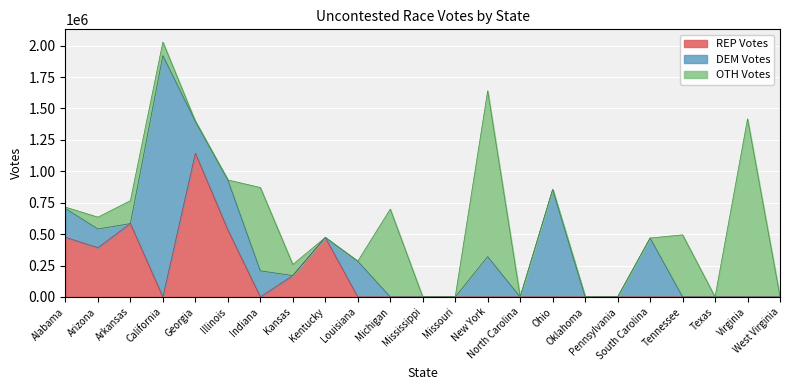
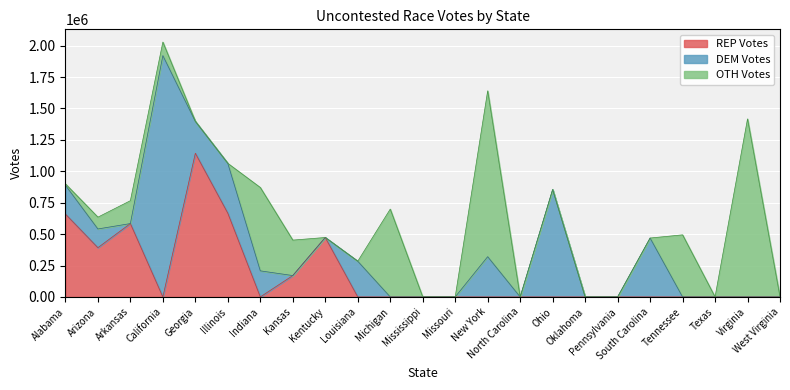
  {
    "REP Votes": {
-     "Alabama": 470000,
+     "Alabama": 660000,
      "Arizona": 390000,
      "California": 0,
      "Georgia": 1140000,
-     "Illinois": 530000,
+     "Illinois": 670000,
      "Indiana": 0,
      "Louisiana": 0,
      "New York": 0,
      "Ohio": 0,
      "South Carolina": 0
    },
    "DEM Votes": {
      "Arizona": 150000,
      "California": 1920000,
      "Indiana": 210000,
      "New York": 320000
    },
    "OTH Votes": {
      "Arizona": 90000,
      "Arkansas": 180000,
      "California": 110000,
      "Indiana": 660000,
-     "Kansas": 90000,
+     "Kansas": 280000,
      "Michigan": 700000,
      "New York": 1320000,
      "Tennessee": 490000,
      "Virginia": 1420000
    }
  }
